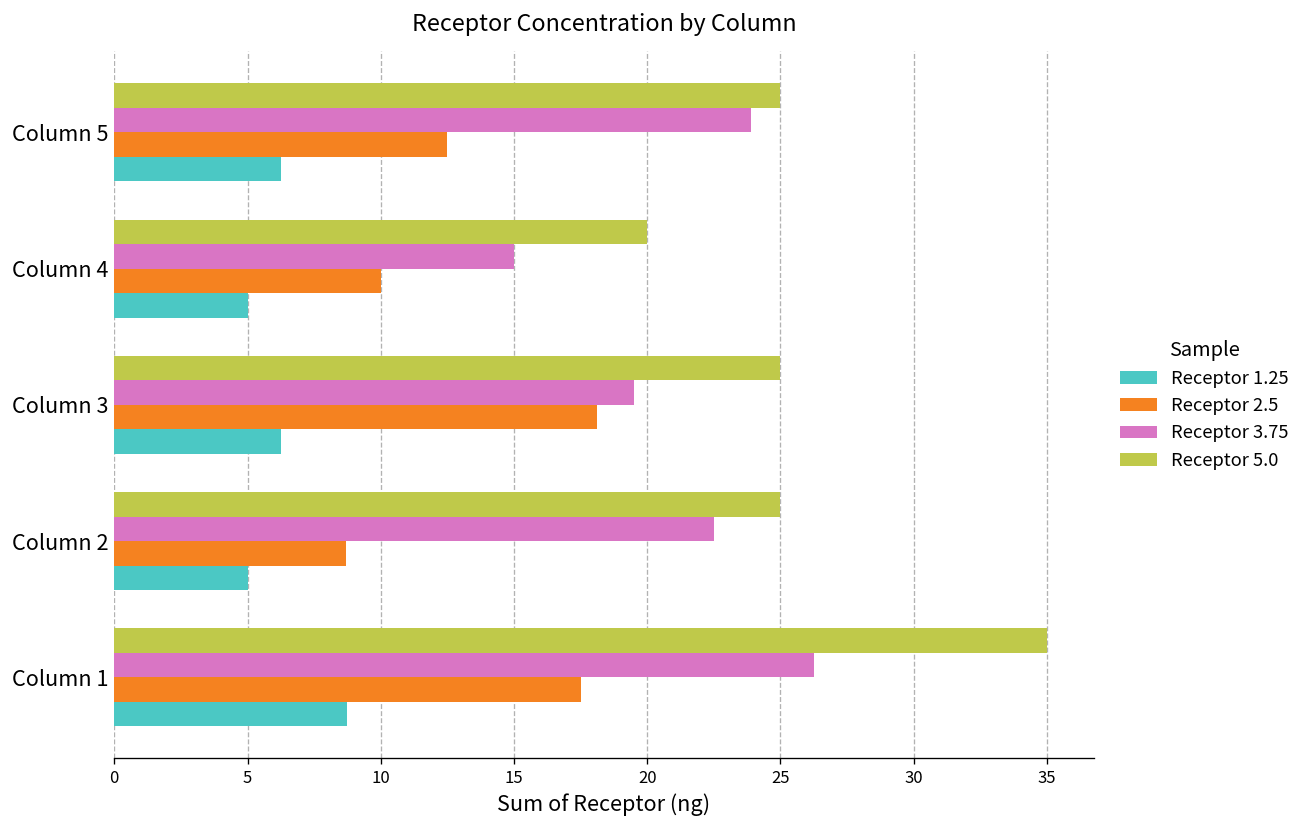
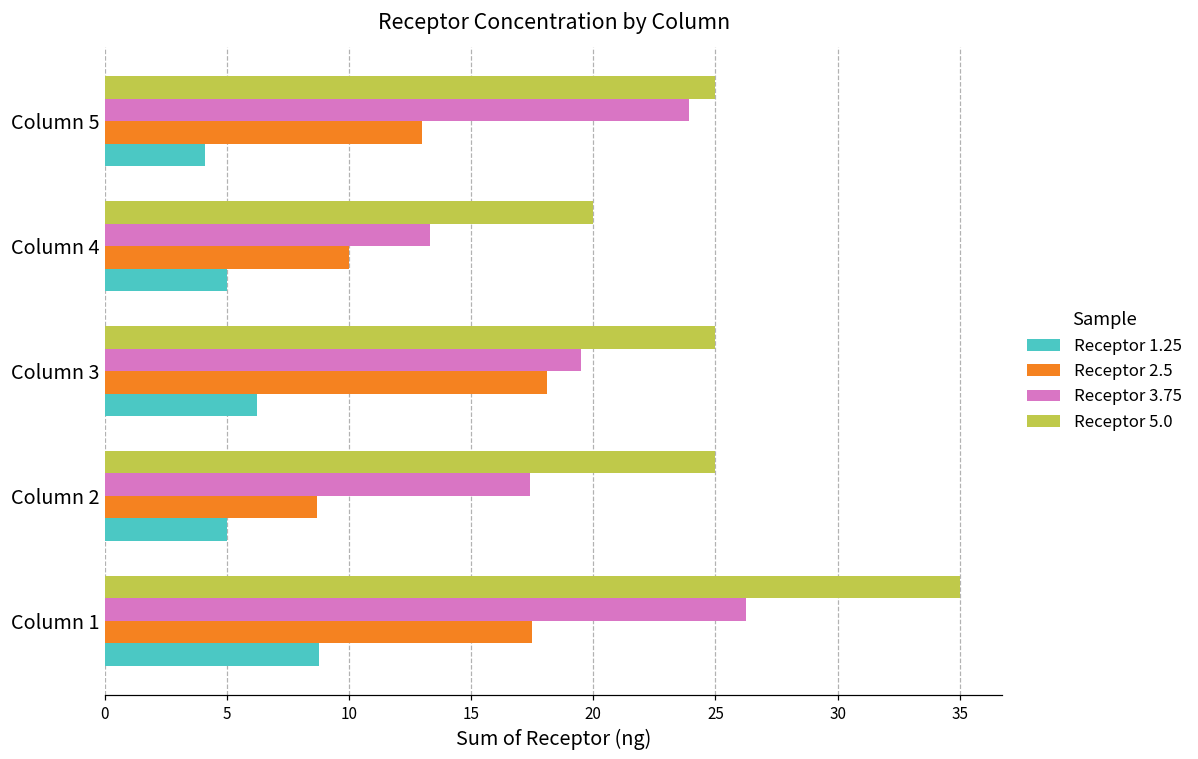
  {
    "Receptor 1.25": {
-     "Column 5": 6.3,
+     "Column 5": 4.1,
      "Column 4": 5.0,
      "Column 3": 6.3,
      "Column 2": 5.0,
      "Column 1": 8.8
    },
    "Receptor 2.5": {
-     "Column 5": 12.5,
+     "Column 5": 13.0,
      "Column 4": 10.0,
      "Column 3": 18.1,
      "Column 2": 8.7,
      "Column 1": 17.5
    },
    "Receptor 3.75": {
      "Column 5": 23.9,
-     "Column 4": 15.0,
+     "Column 4": 13.3,
      "Column 3": 19.5,
-     "Column 2": 22.5,
+     "Column 2": 17.4,
      "Column 1": 26.3
    },
    "Receptor 5.0": {
      "Column 5": 25.0,
      "Column 4": 20.0,
      "Column 3": 25.0,
      "Column 2": 25.0,
      "Column 1": 35.0
    }
  }
